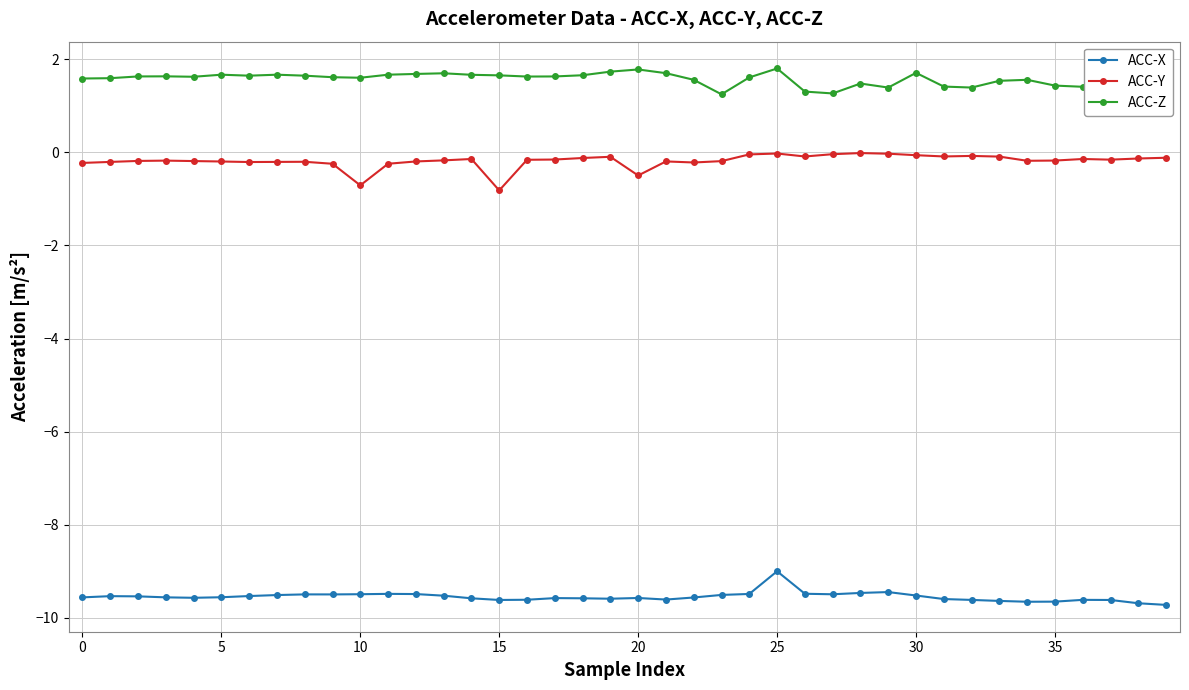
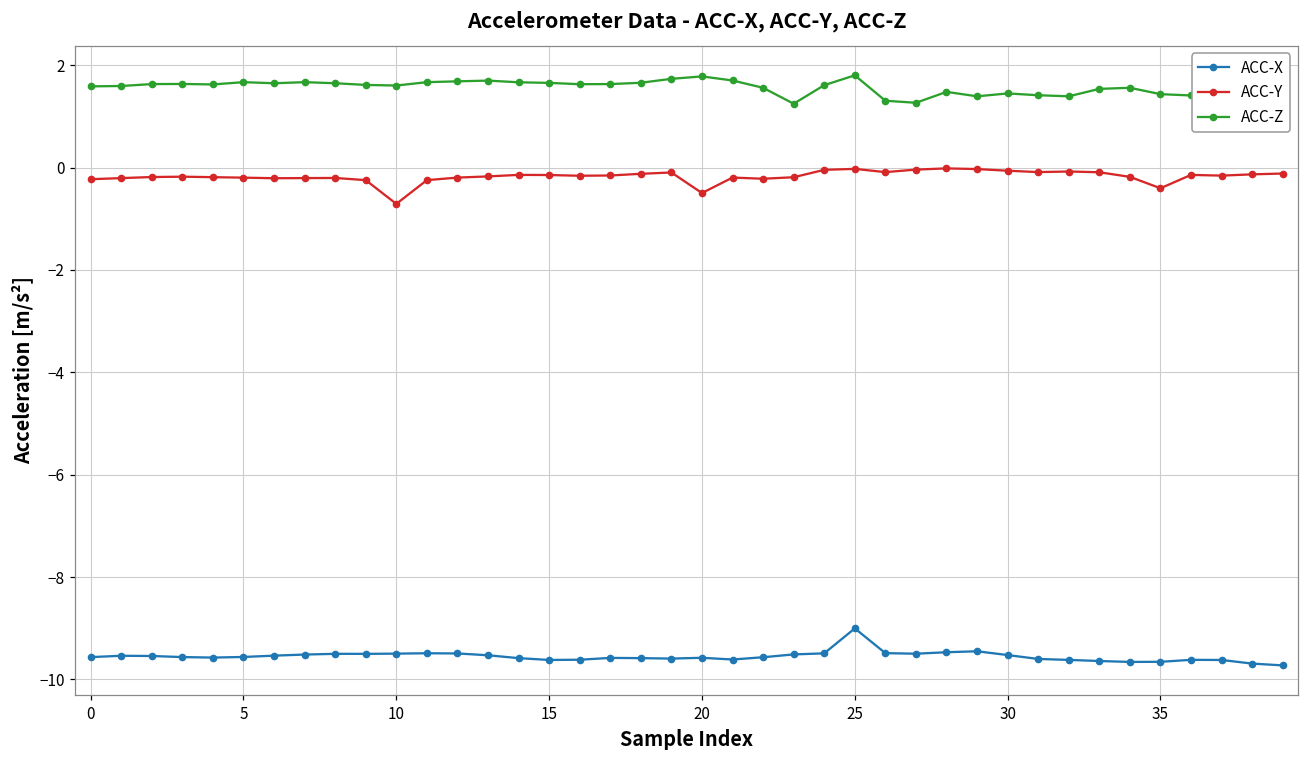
  {
    "ACC-X": {
      "0": -9.6,
      "5": -9.6,
      "10": -9.5,
      "15": -9.6,
      "20": -9.6,
      "25": -9.0,
      "30": -9.5,
      "35": -9.7
    },
    "ACC-Y": {
      "0": -0.2,
      "5": -0.2,
      "10": -0.7,
-     "15": -0.8,
+     "15": -0.1,
      "20": -0.5,
      "25": 0.0,
      "30": -0.1,
-     "35": -0.2
+     "35": -0.4
    },
    "ACC-Z": {
      "0": 1.6,
      "5": 1.7,
      "10": 1.6,
      "15": 1.7,
      "20": 1.8,
      "25": 1.8,
-     "30": 1.7,
+     "30": 1.4,
      "35": 1.4
    }
  }
